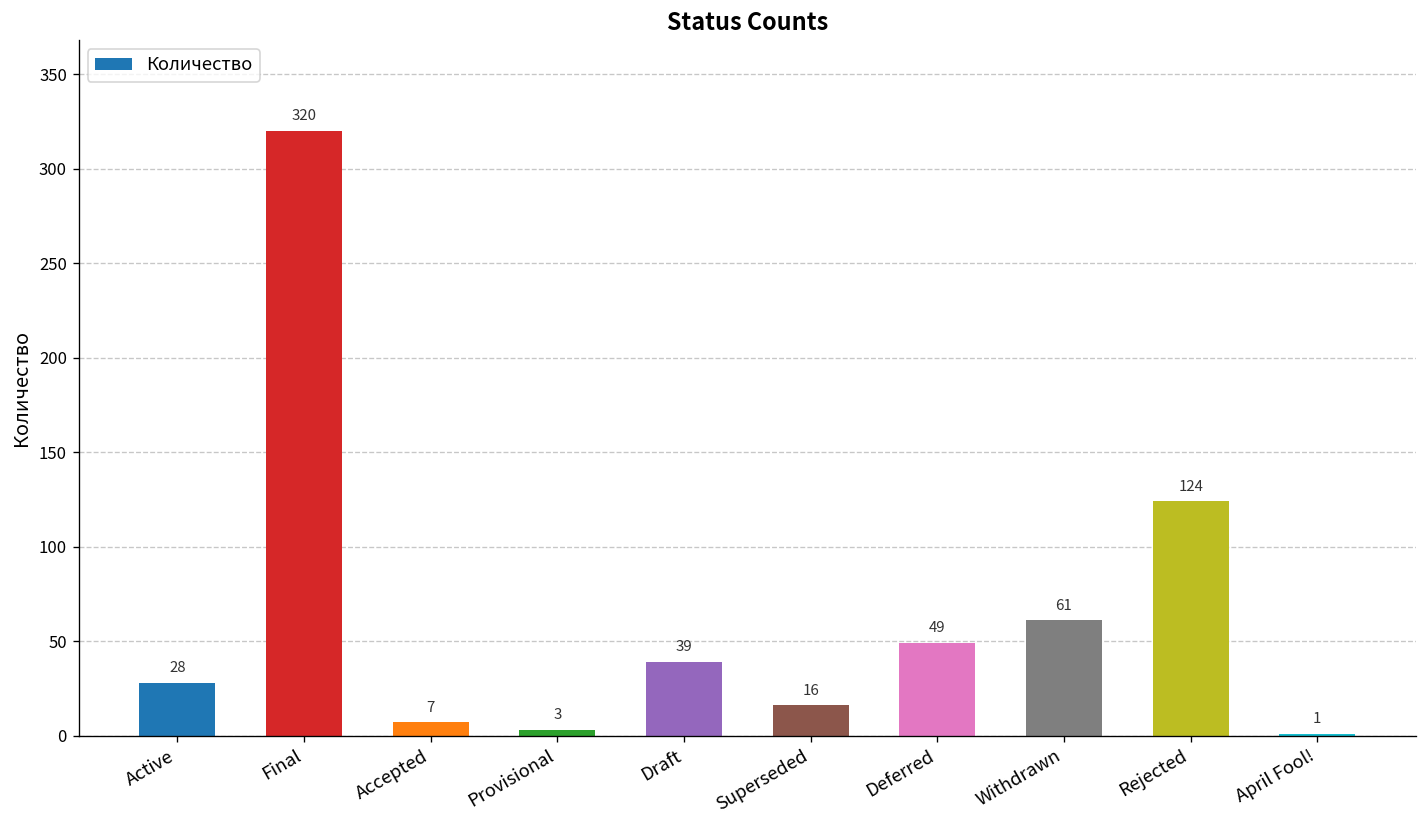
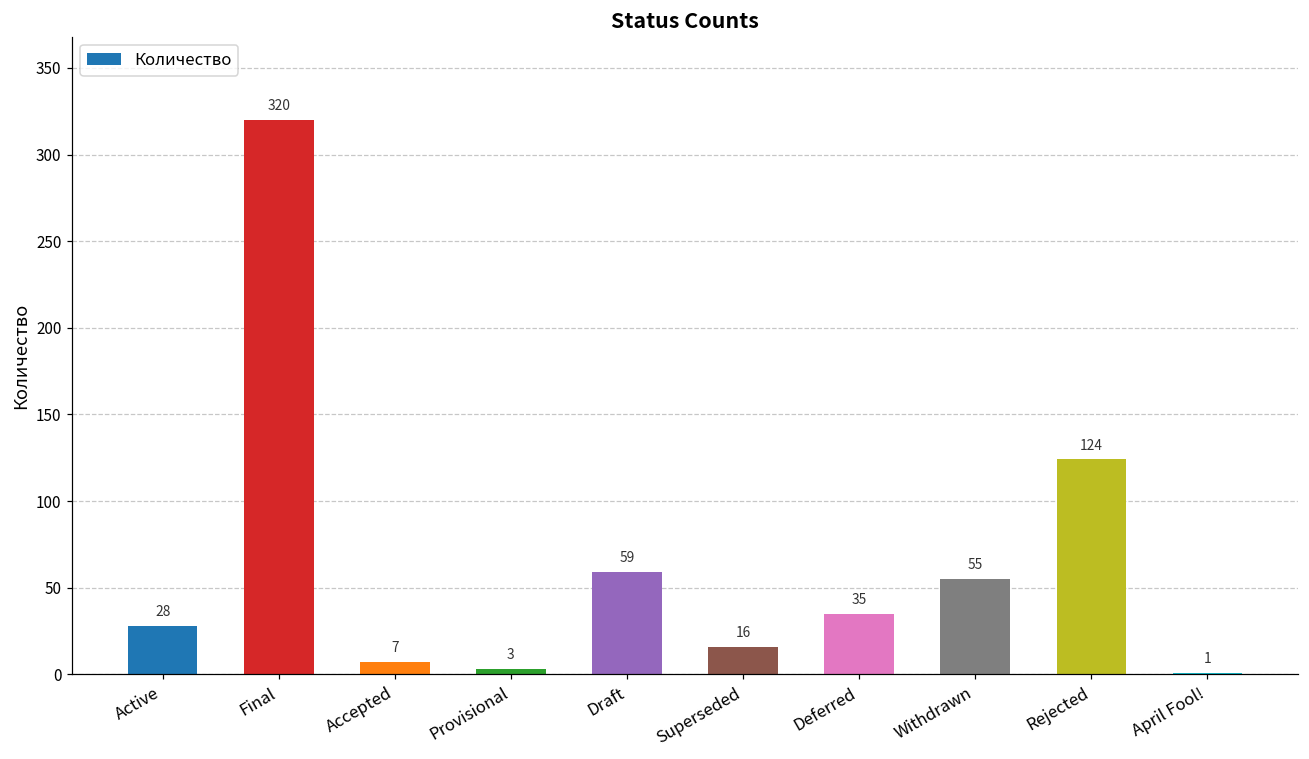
  {
    "Active": 28,
    "Final": 320,
    "Accepted": 7,
    "Provisional": 3,
-   "Draft": 39,
+   "Draft": 59,
    "Superseded": 16,
-   "Deferred": 49,
-   "Withdrawn": 61,
+   "Deferred": 35,
+   "Withdrawn": 55,
    "Rejected": 124,
    "April Fool!": 1
  }
